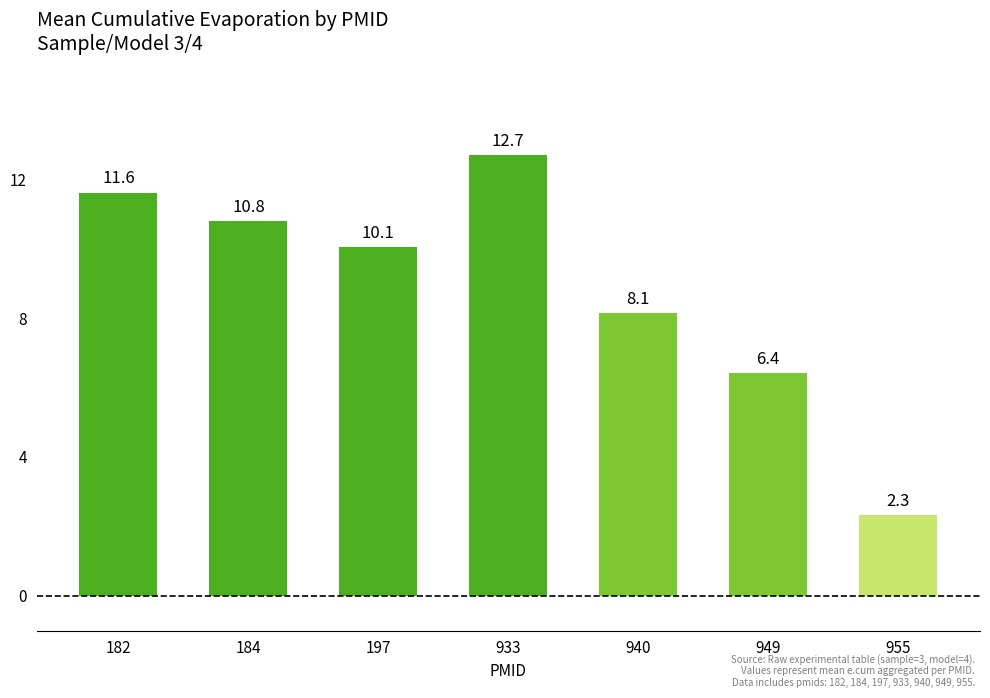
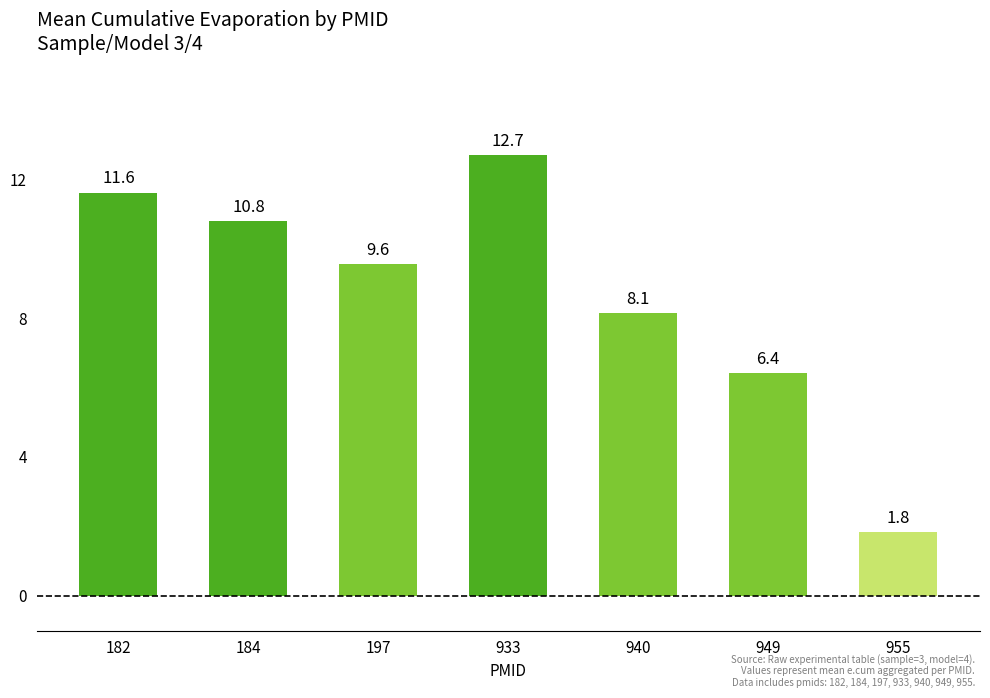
  {
    "182": 11.6,
    "184": 10.8,
-   "197": 10.1,
+   "197": 9.6,
    "933": 12.7,
    "940": 8.1,
    "949": 6.4,
-   "955": 2.3
+   "955": 1.8
  }
